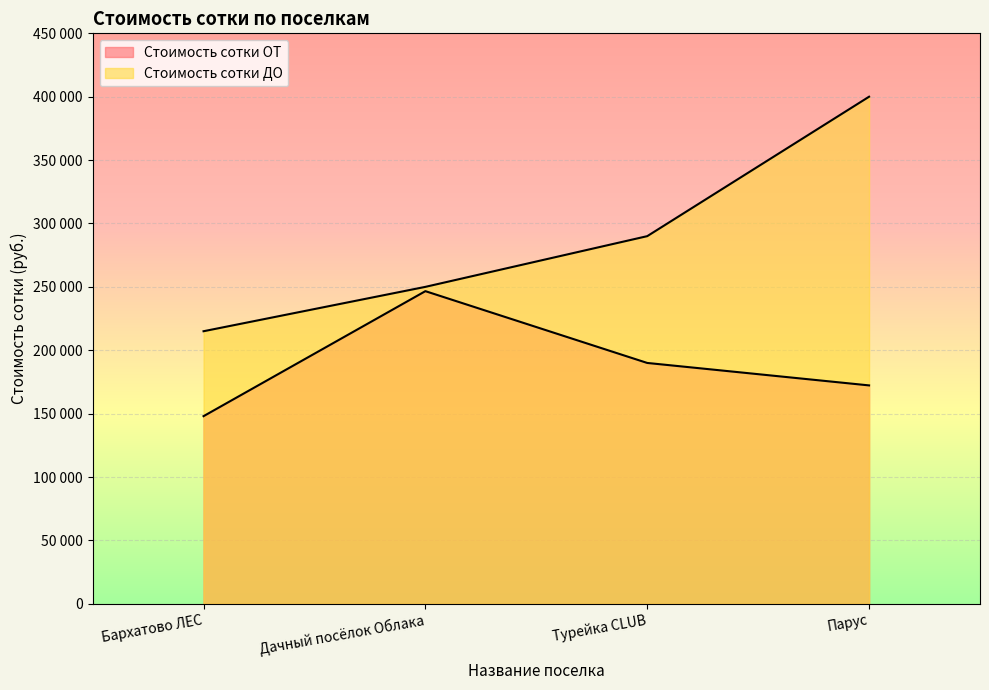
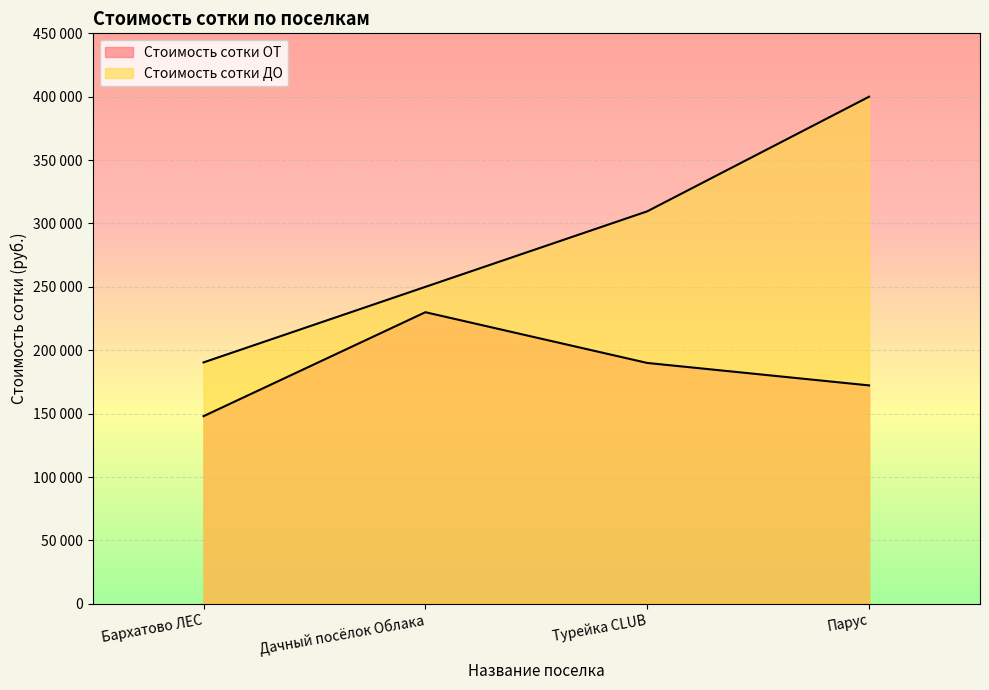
  {
    "Стоимость сотки ОТ": {
      "Бархатово ЛЕС": 148000,
-     "Дачный посёлок Облака": 247000,
+     "Дачный посёлок Облака": 230000,
      "Турейка CLUB": 190000,
      "Парус": 172000
    },
    "Стоимость сотки ДО": {
-     "Бархатово ЛЕС": 215000,
+     "Бархатово ЛЕС": 190000,
      "Дачный посёлок Облака": 250000,
-     "Турейка CLUB": 290000,
+     "Турейка CLUB": 310000,
      "Парус": 400000
    }
  }
